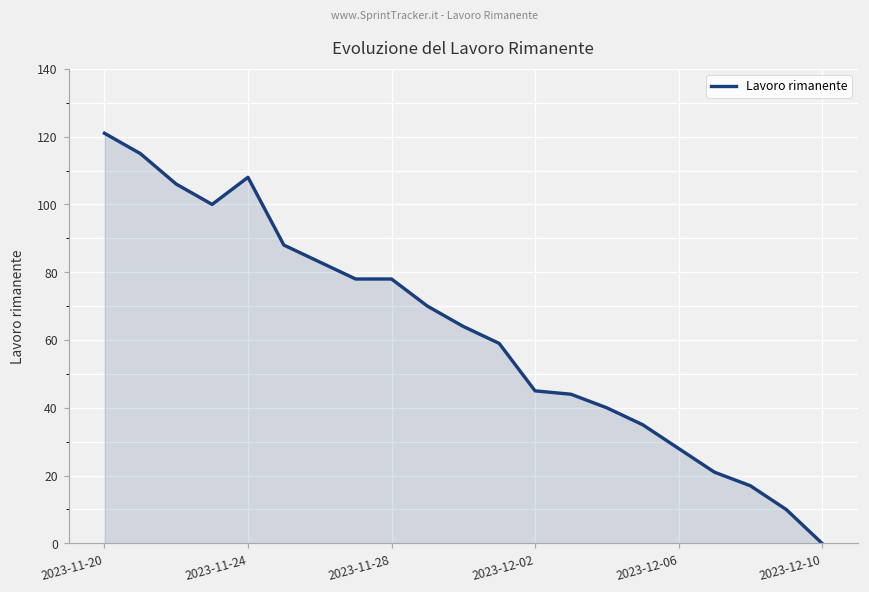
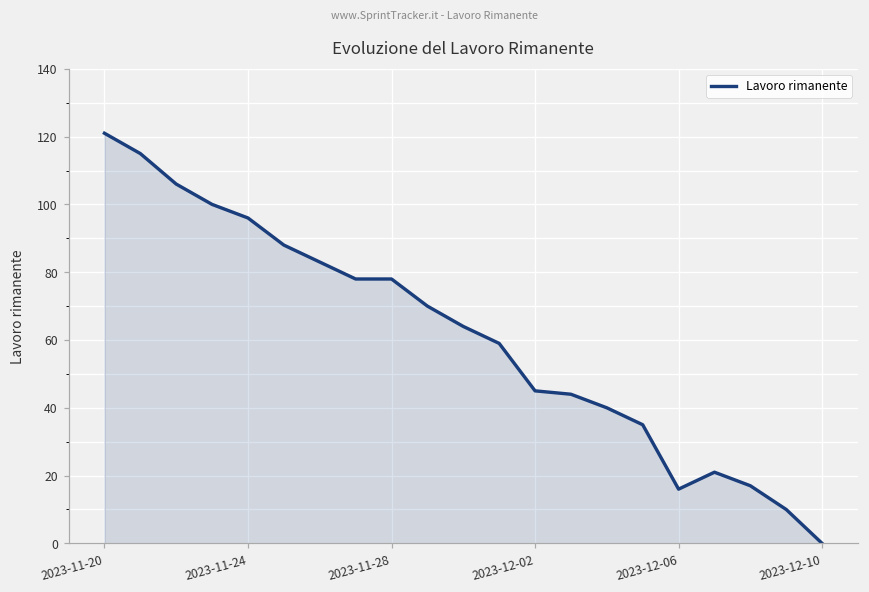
  {
    "2023-11-20": 121,
-   "2023-11-24": 108,
+   "2023-11-24": 96,
    "2023-11-28": 78,
    "2023-12-02": 45,
-   "2023-12-06": 28,
+   "2023-12-06": 16,
    "2023-12-10": 0
  }
